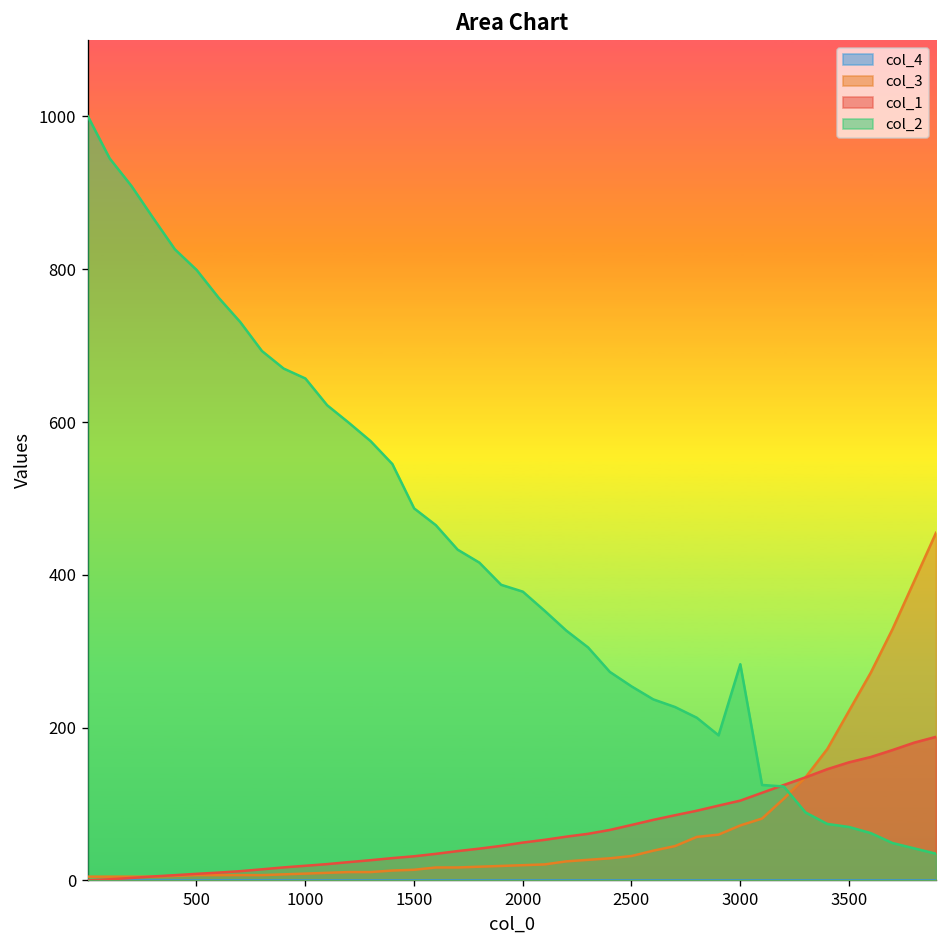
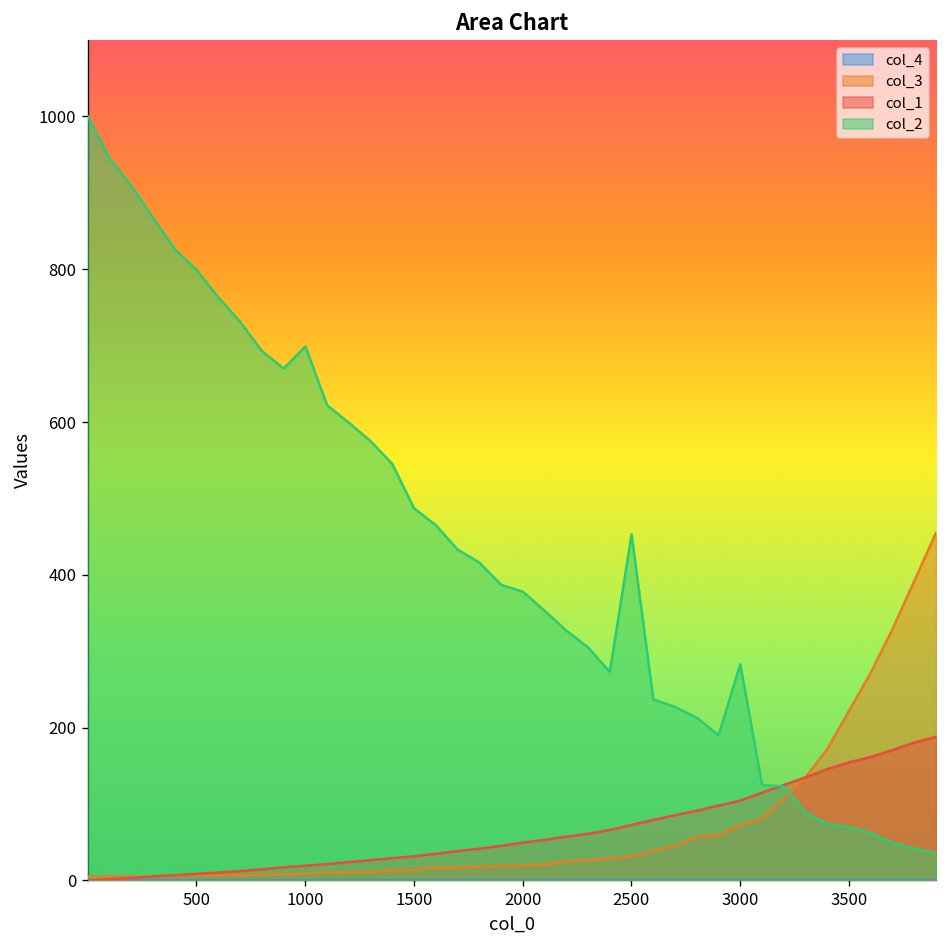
  {
    "col_4": {
      "500": 0,
      "1000": 0,
      "1500": 0,
      "2000": 0,
      "2500": 0,
      "3000": 0,
      "3500": 0
    },
    "col_2": {
      "500": 800,
-     "1000": 660,
+     "1000": 700,
      "1500": 490,
      "2000": 380,
-     "2500": 250,
+     "2500": 450,
      "3000": 280,
      "3500": 70
    }
  }
